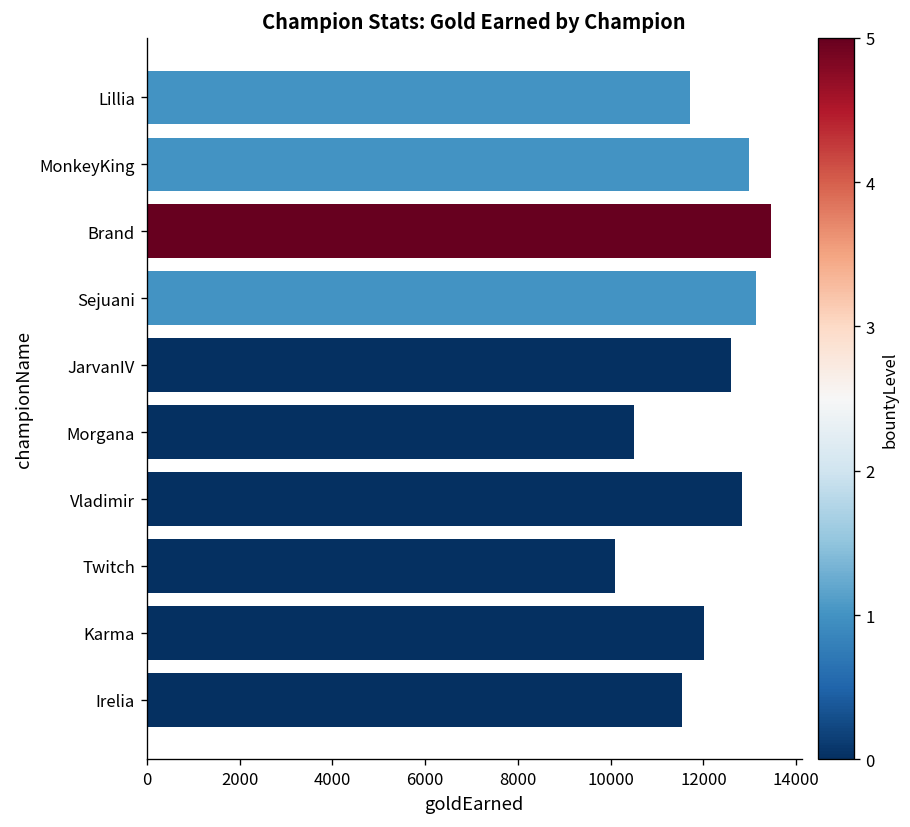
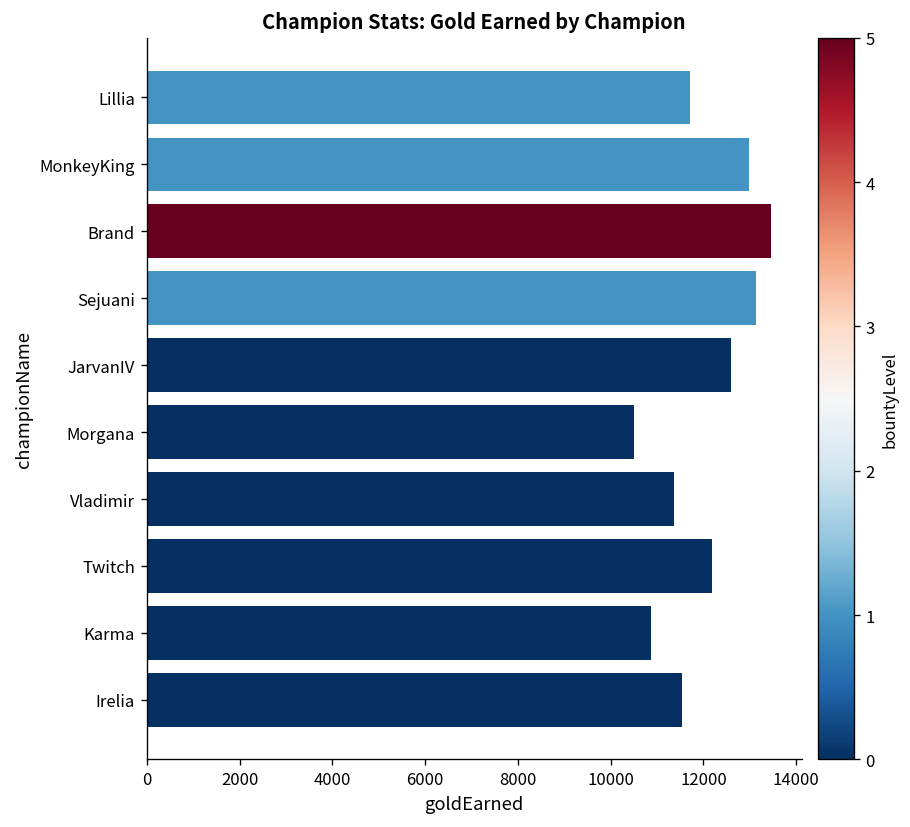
  {
    "Lillia": 11700,
    "MonkeyKing": 13000,
    "Brand": 13400,
    "Sejuani": 13100,
    "JarvanIV": 12600,
    "Morgana": 10500,
-   "Vladimir": 12800,
-   "Twitch": 10100,
-   "Karma": 12000,
+   "Vladimir": 11400,
+   "Twitch": 12200,
+   "Karma": 10900,
    "Irelia": 11500
  }
